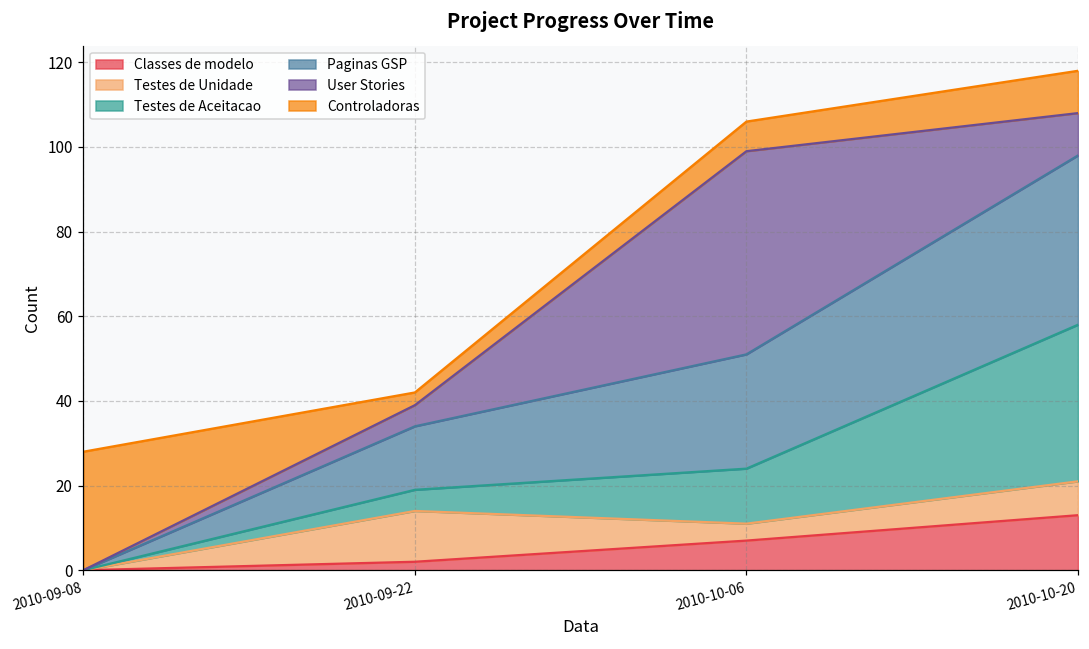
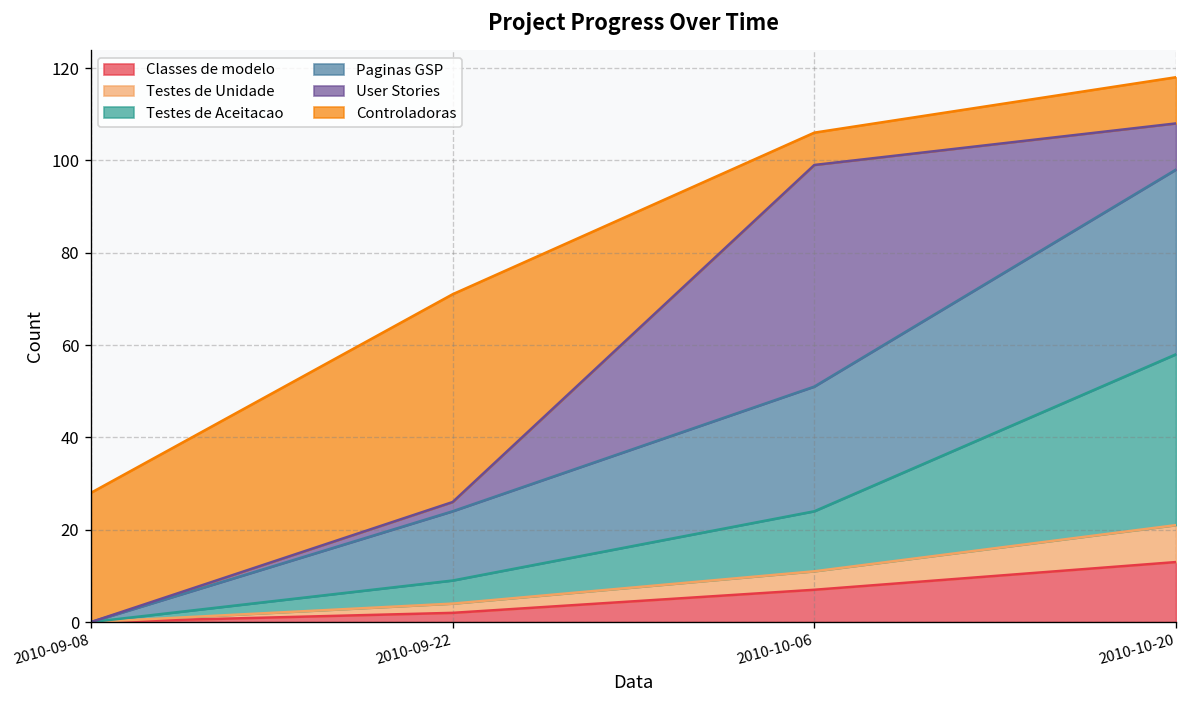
  {
    "Classes de modelo": {
      "2010-09-22": 2,
      "2010-10-06": 7,
      "2010-10-20": 13
    },
    "Testes de Unidade": {
-     "2010-09-22": 12,
+     "2010-09-22": 2,
      "2010-10-06": 4,
      "2010-10-20": 8
    },
    "User Stories": {
-     "2010-09-22": 5,
+     "2010-09-22": 2,
      "2010-10-06": 48,
      "2010-10-20": 10
    },
    "Controladoras": {
      "2010-09-08": 28,
-     "2010-09-22": 3,
+     "2010-09-22": 45,
      "2010-10-06": 7,
      "2010-10-20": 10
    }
  }
